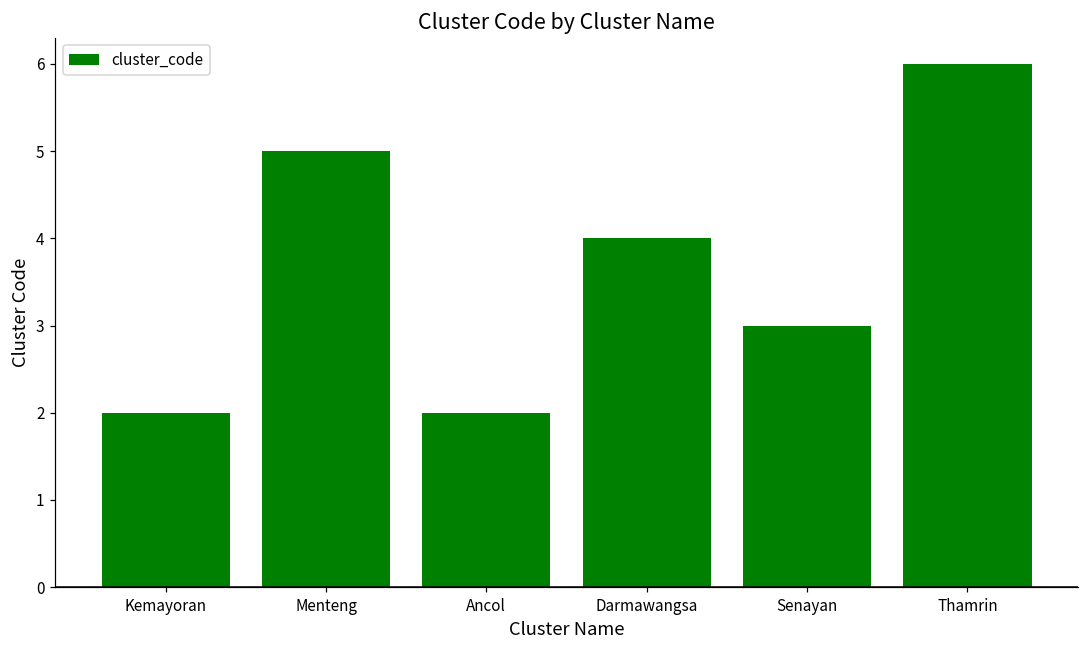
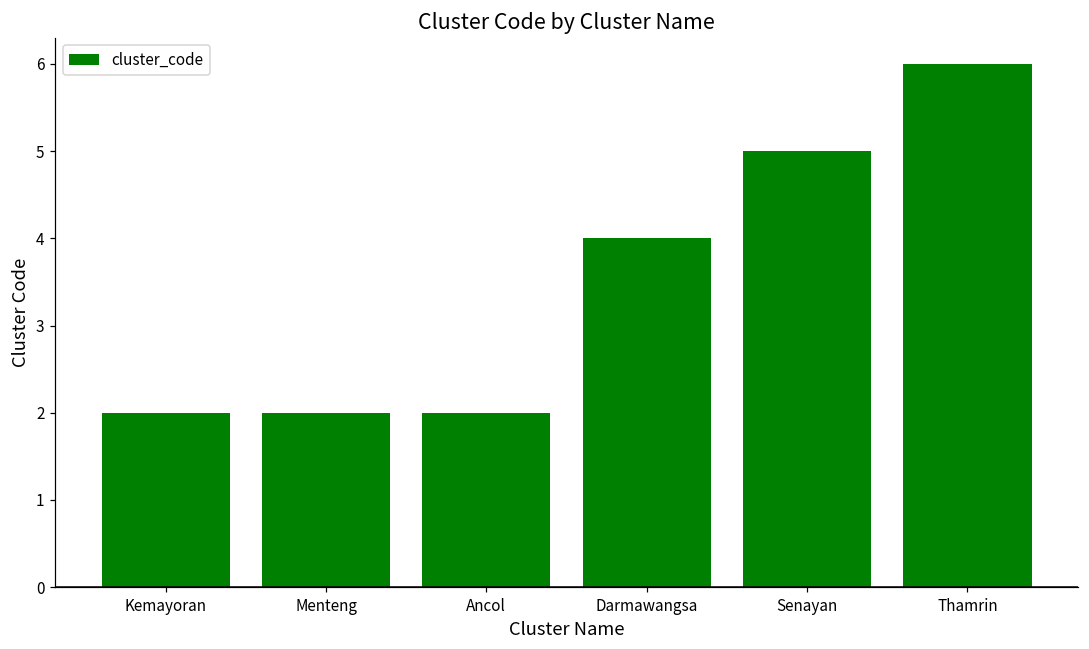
  {
    "Kemayoran": 2,
-   "Menteng": 5,
+   "Menteng": 2,
    "Ancol": 2,
    "Darmawangsa": 4,
-   "Senayan": 3,
+   "Senayan": 5,
    "Thamrin": 6
  }
